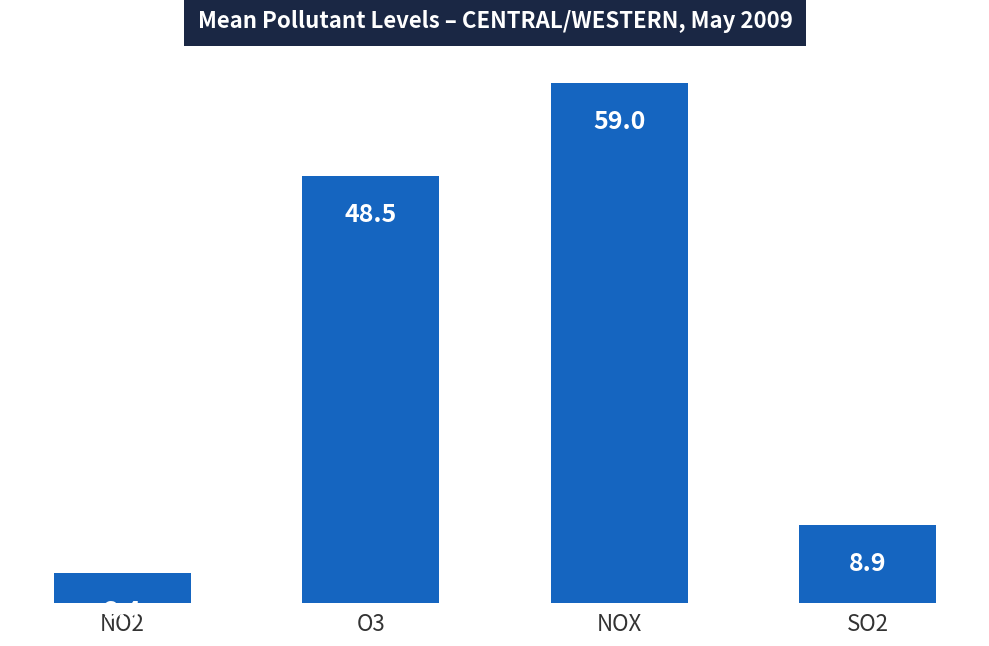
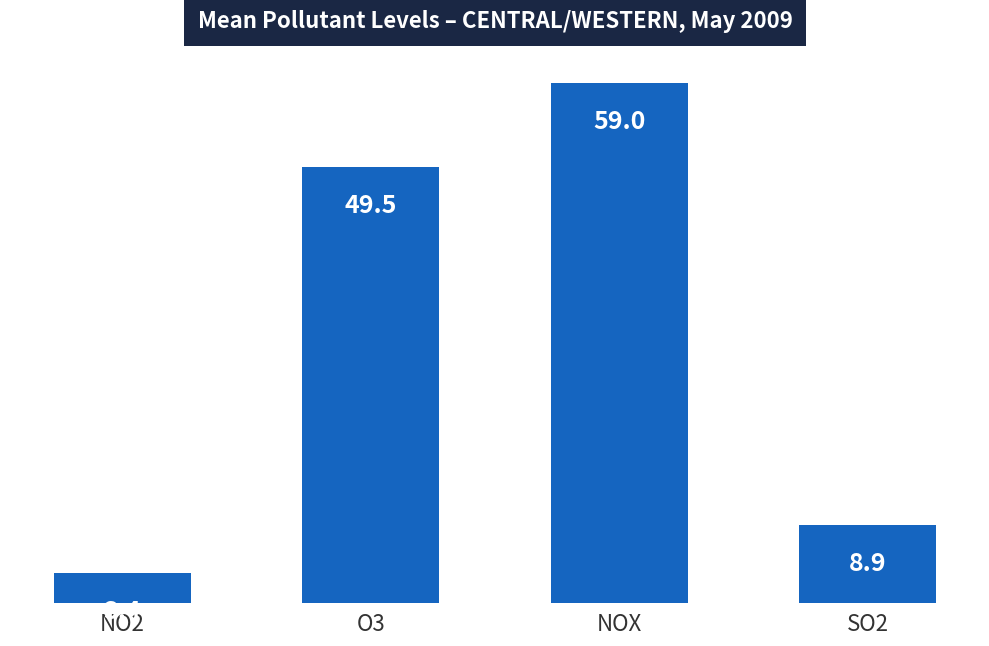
  {
-   "O3": 48.5,
+   "O3": 49.5,
    "NOX": 59.0,
    "SO2": 8.9
  }
